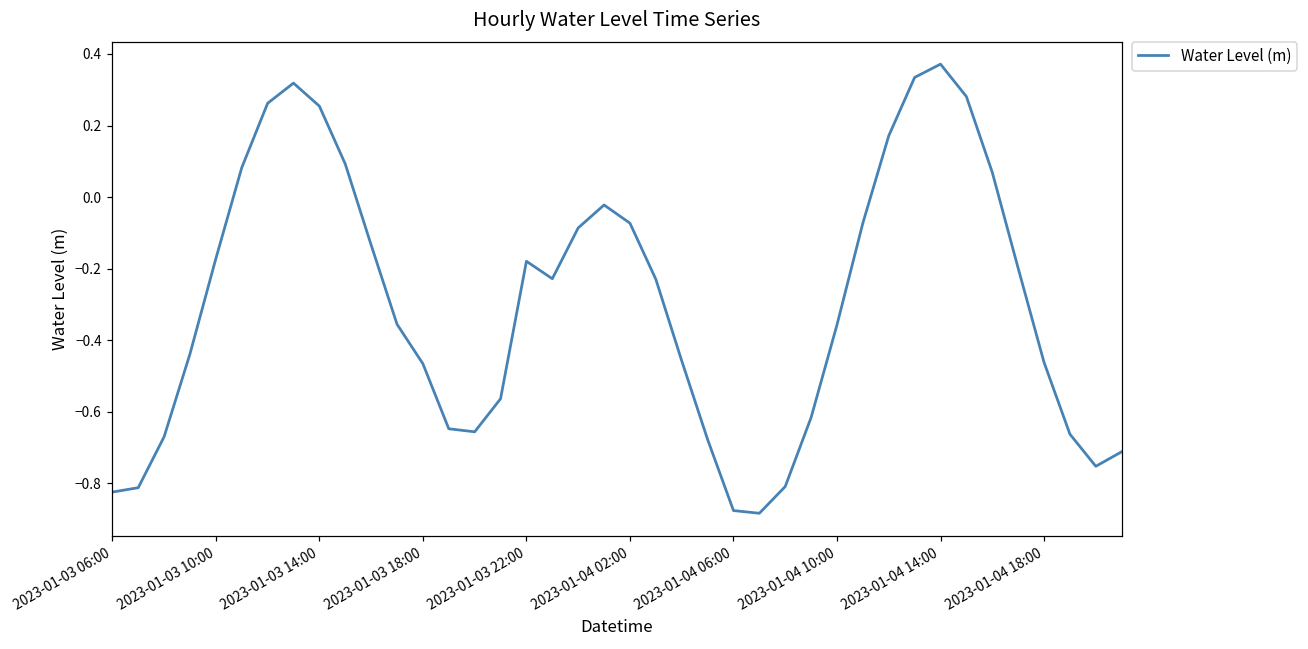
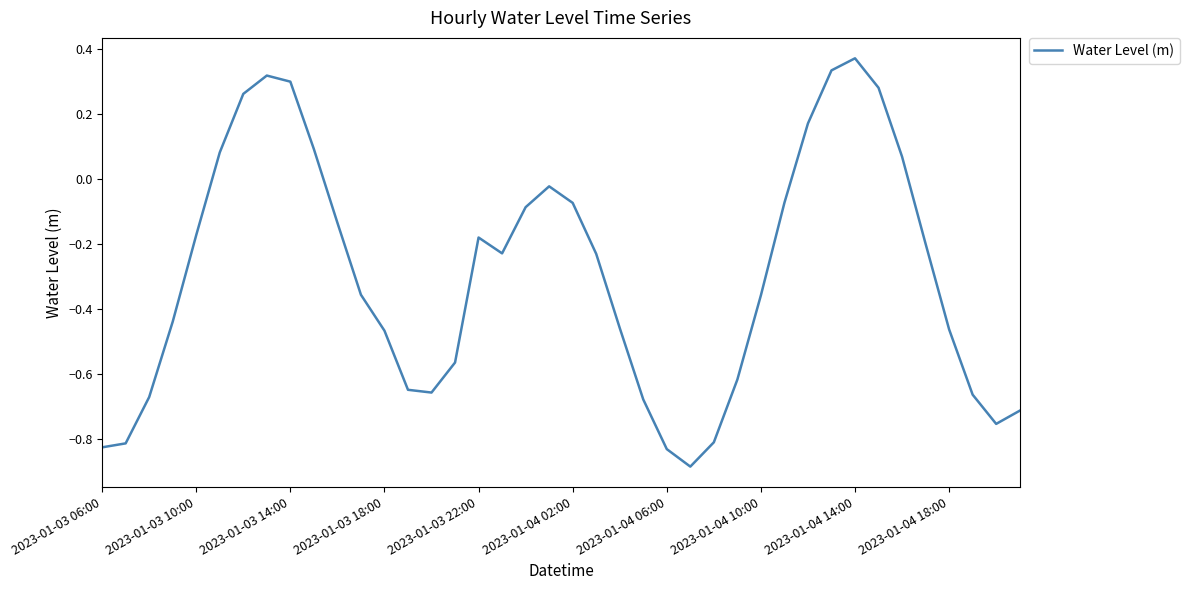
  {
    "2023-01-03 06:00": -0.82,
    "2023-01-03 10:00": -0.17,
-   "2023-01-03 14:00": 0.25,
+   "2023-01-03 14:00": 0.30,
    "2023-01-03 18:00": -0.47,
    "2023-01-03 22:00": -0.18,
    "2023-01-04 02:00": -0.07,
-   "2023-01-04 06:00": -0.88,
+   "2023-01-04 06:00": -0.83,
    "2023-01-04 10:00": -0.36,
    "2023-01-04 14:00": 0.37,
    "2023-01-04 18:00": -0.46
  }
